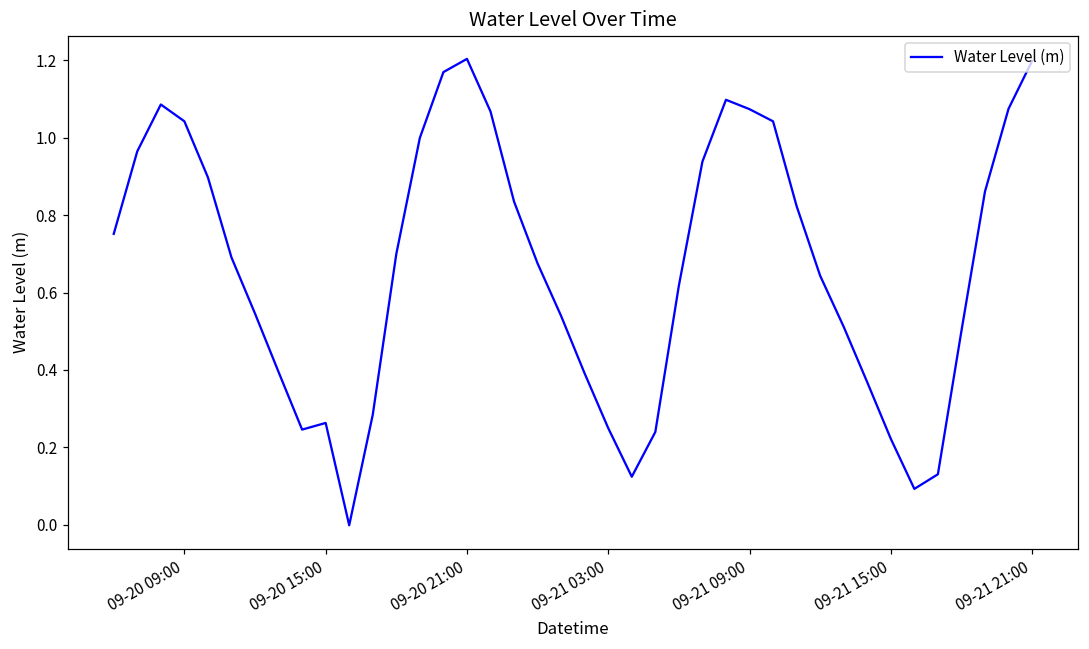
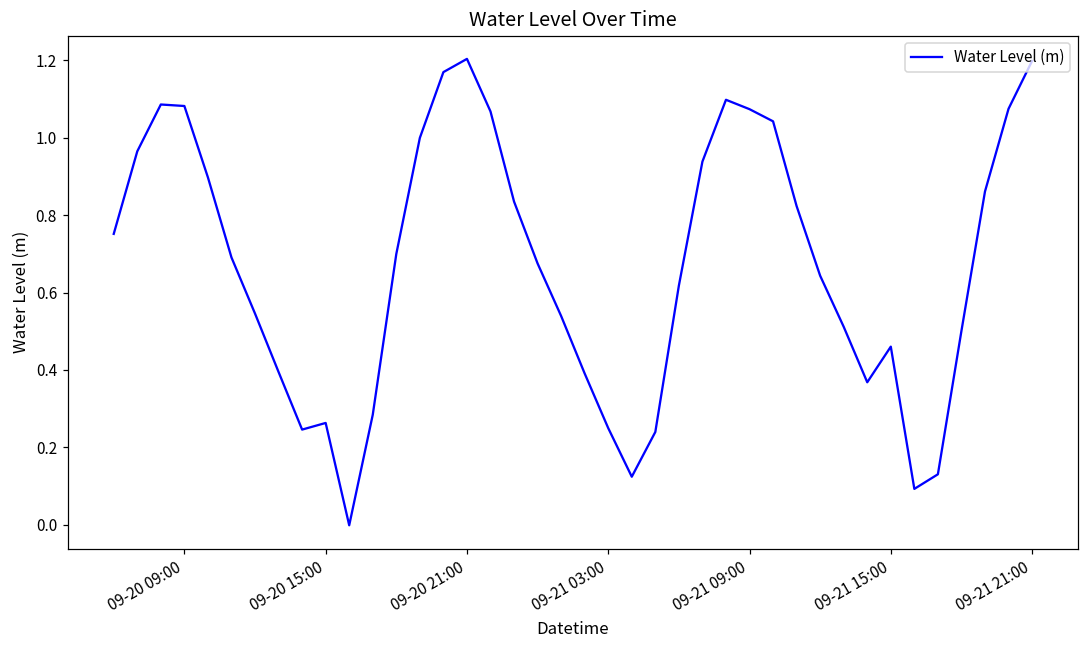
  {
-   "09-20 09:00": 1.04,
+   "09-20 09:00": 1.08,
    "09-20 15:00": 0.26,
    "09-20 21:00": 1.20,
    "09-21 03:00": 0.25,
    "09-21 09:00": 1.07,
-   "09-21 15:00": 0.22
+   "09-21 15:00": 0.46
  }
